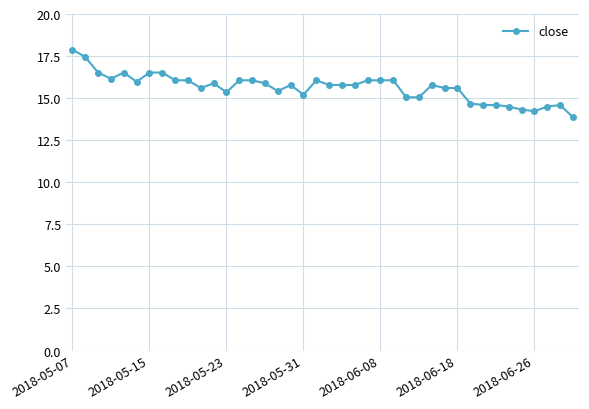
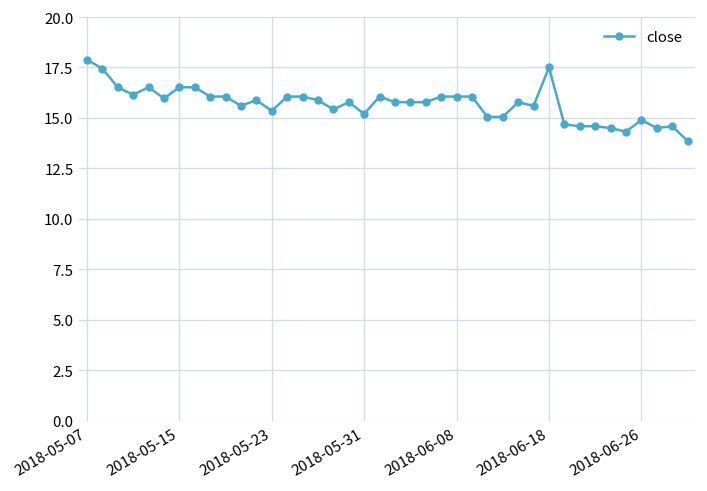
  {
    "2018-05-07": 17.9,
    "2018-05-15": 16.5,
    "2018-05-23": 15.4,
    "2018-05-31": 15.2,
    "2018-06-08": 16.1,
-   "2018-06-18": 15.6,
-   "2018-06-26": 14.2
+   "2018-06-18": 17.5,
+   "2018-06-26": 14.9
  }
